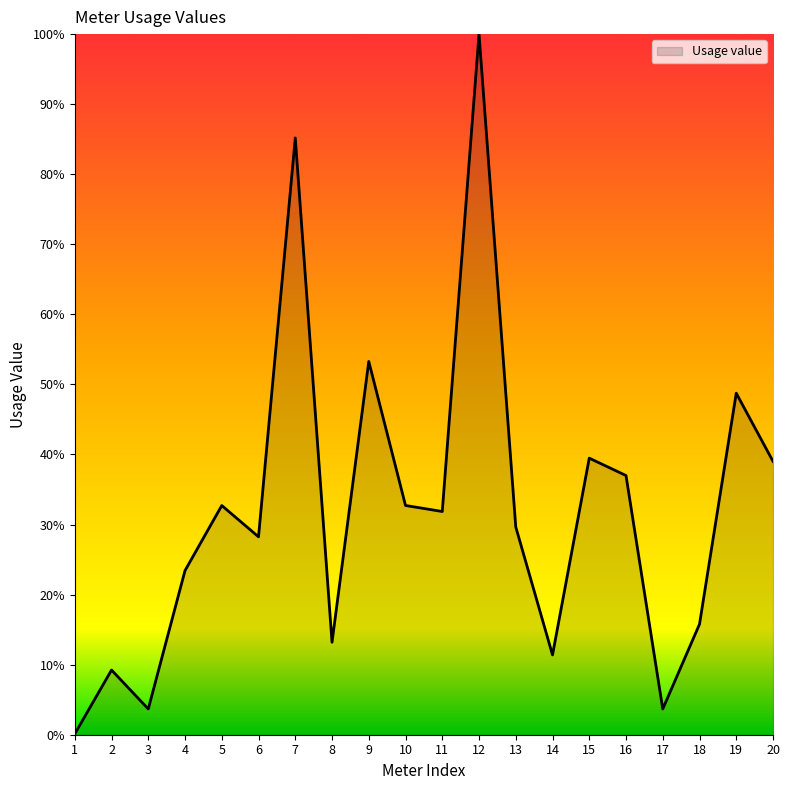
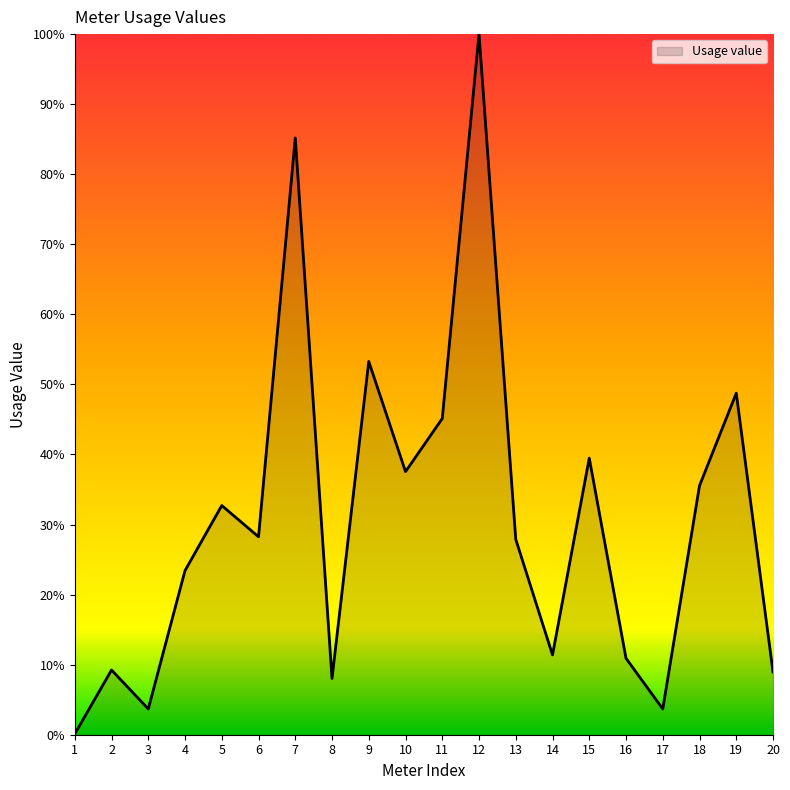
  {
    "1": "0%",
    "2": "9%",
    "3": "4%",
    "4": "23%",
    "5": "33%",
    "6": "28%",
    "7": "85%",
-   "8": "13%",
+   "8": "8%",
    "9": "53%",
-   "10": "33%",
-   "11": "32%",
+   "10": "38%",
+   "11": "45%",
    "12": "100%",
-   "13": "30%",
+   "13": "28%",
    "14": "11%",
    "15": "39%",
-   "16": "37%",
+   "16": "11%",
    "17": "4%",
-   "18": "16%",
+   "18": "36%",
    "19": "49%",
-   "20": "39%"
+   "20": "9%"
  }
